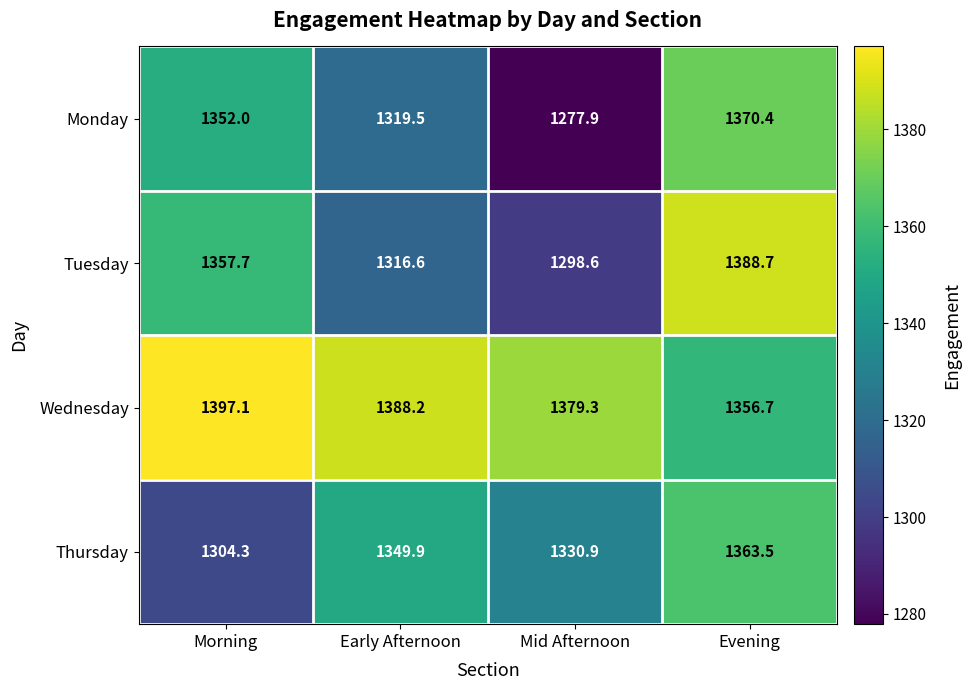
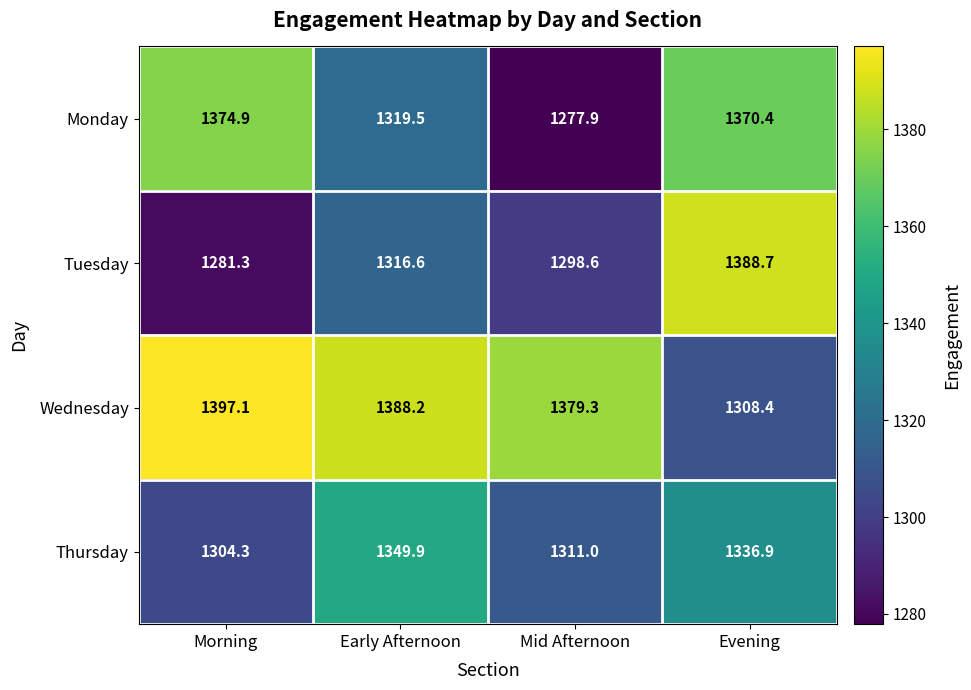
  {
    "Monday": {
-     "Morning": 1352.0,
+     "Morning": 1374.9,
      "Early Afternoon": 1319.5,
      "Mid Afternoon": 1277.9,
      "Evening": 1370.4
    },
    "Tuesday": {
-     "Morning": 1357.7,
+     "Morning": 1281.3,
      "Early Afternoon": 1316.6,
      "Mid Afternoon": 1298.6,
      "Evening": 1388.7
    },
    "Wednesday": {
      "Morning": 1397.1,
      "Early Afternoon": 1388.2,
      "Mid Afternoon": 1379.3,
-     "Evening": 1356.7
+     "Evening": 1308.4
    },
    "Thursday": {
      "Morning": 1304.3,
      "Early Afternoon": 1349.9,
-     "Mid Afternoon": 1330.9,
-     "Evening": 1363.5
+     "Mid Afternoon": 1311.0,
+     "Evening": 1336.9
    }
  }
